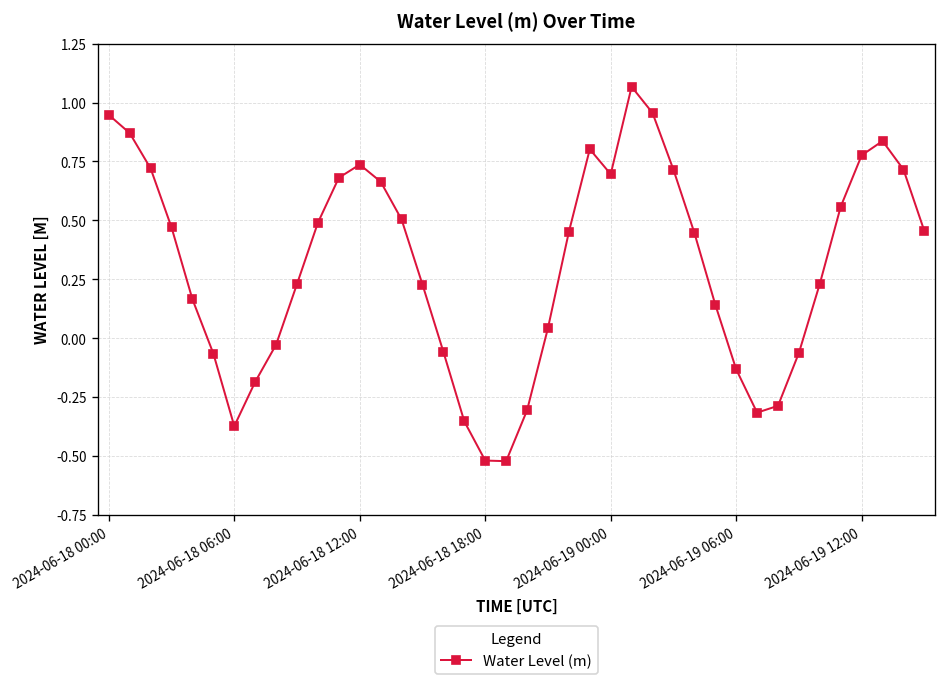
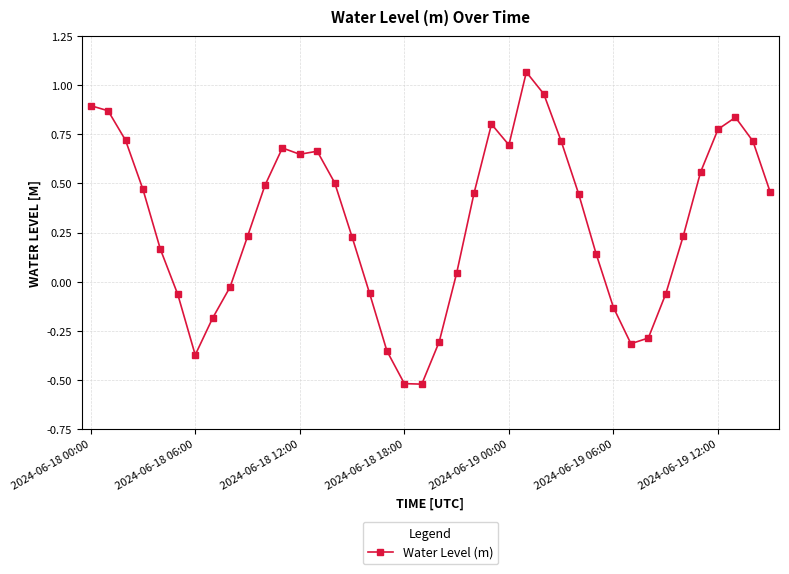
  {
-   "2024-06-18 00:00": 0.95,
+   "2024-06-18 00:00": 0.90,
    "2024-06-18 06:00": -0.37,
-   "2024-06-18 12:00": 0.74,
+   "2024-06-18 12:00": 0.65,
    "2024-06-18 18:00": -0.52,
    "2024-06-19 00:00": 0.70,
    "2024-06-19 06:00": -0.13,
    "2024-06-19 12:00": 0.78
  }
